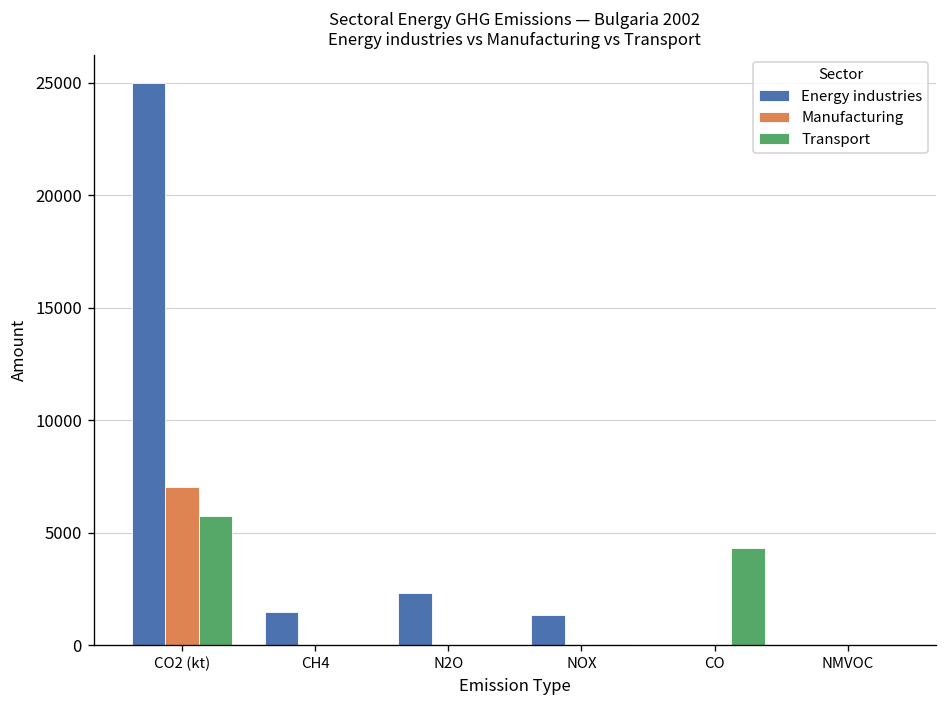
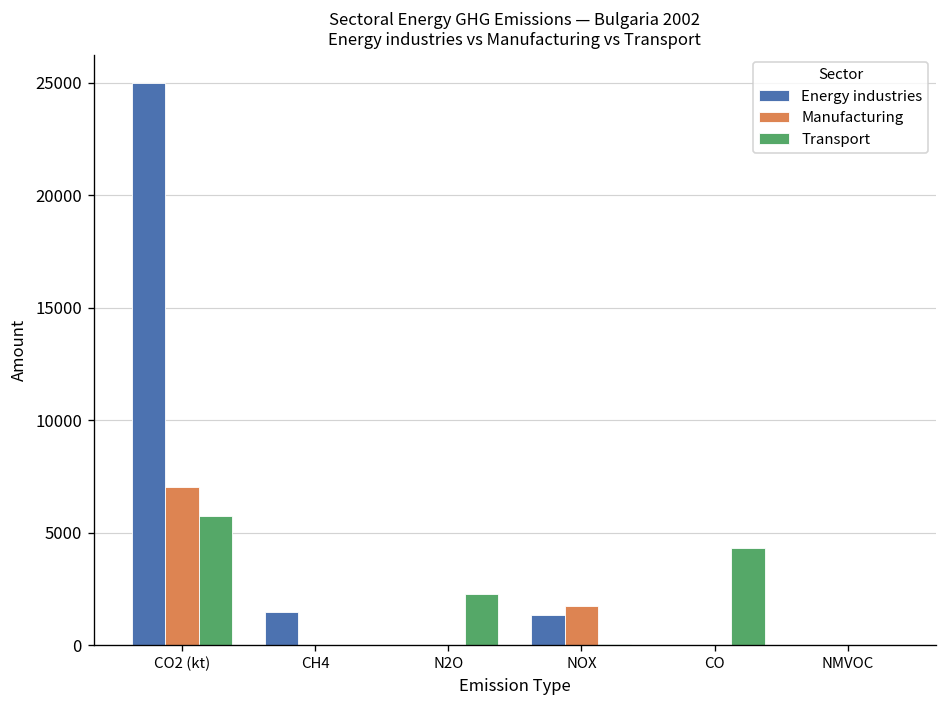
  {
    "Energy industries": {
      "CO2 (kt)": 25000,
      "CH4": 1500,
-     "N2O": 2300,
+     "N2O": 0,
      "NOX": 1300
    },
    "Manufacturing": {
      "CO2 (kt)": 7100,
-     "NOX": 0
+     "NOX": 1700
    },
    "Transport": {
      "CO2 (kt)": 5800,
-     "N2O": 0,
+     "N2O": 2300,
      "CO": 4300
    }
  }
